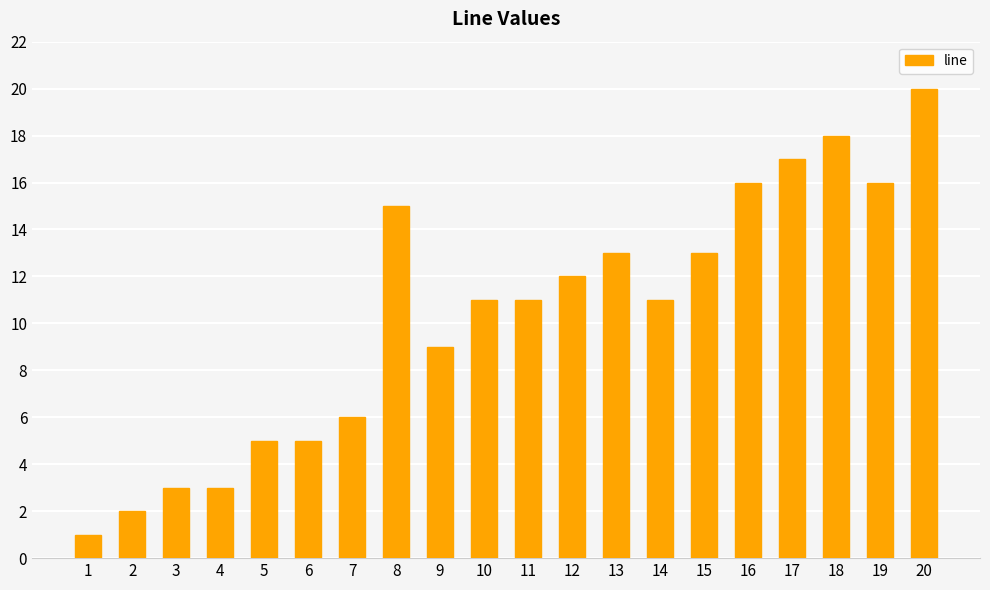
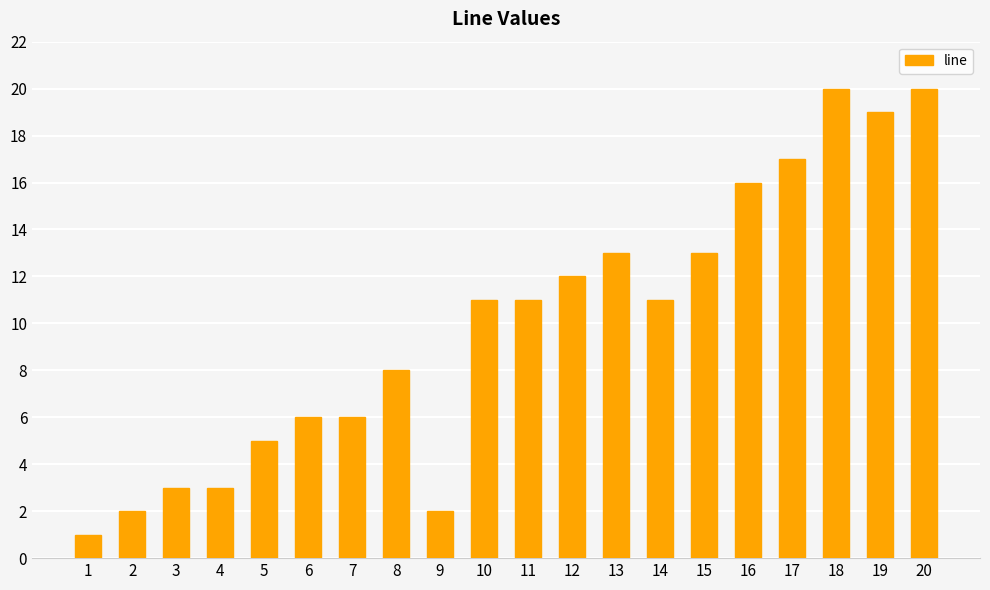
  {
    "1": 1,
    "2": 2,
    "3": 3,
    "4": 3,
    "5": 5,
-   "6": 5,
+   "6": 6,
    "7": 6,
-   "8": 15,
-   "9": 9,
+   "8": 8,
+   "9": 2,
    "10": 11,
    "11": 11,
    "12": 12,
    "13": 13,
    "14": 11,
    "15": 13,
    "16": 16,
    "17": 17,
-   "18": 18,
-   "19": 16,
+   "18": 20,
+   "19": 19,
    "20": 20
  }
